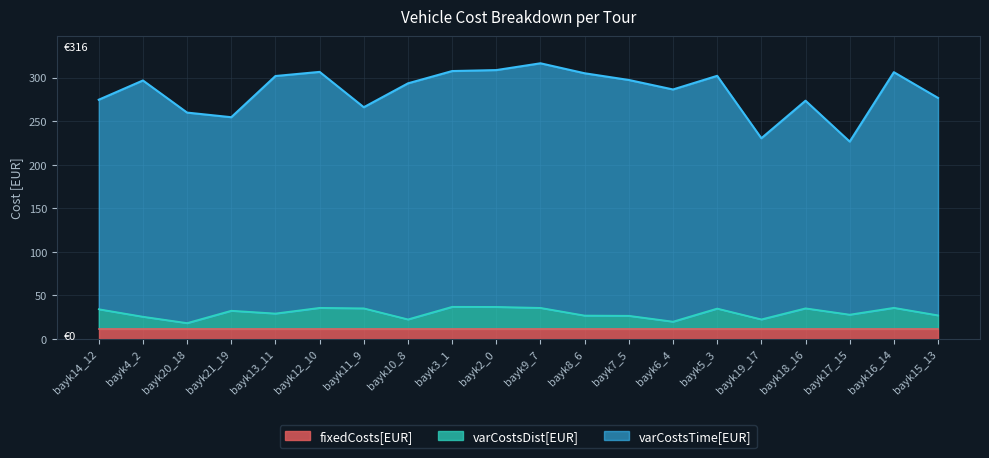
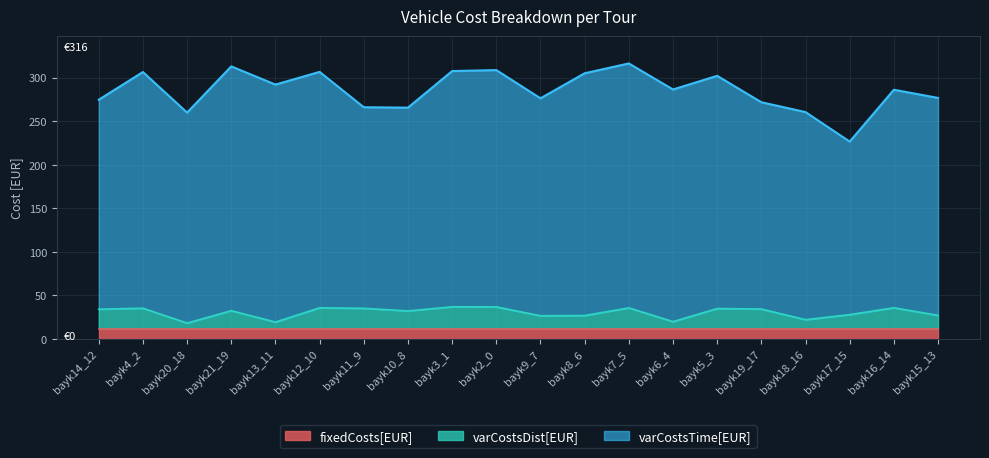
  {
    "fixedCosts[EUR]": {
      "bayk4_2": 10,
      "bayk20_18": 10,
      "bayk21_19": 10,
      "bayk13_11": 10,
      "bayk12_10": 10,
      "bayk11_9": 10,
      "bayk10_8": 10,
      "bayk3_1": 10,
      "bayk2_0": 10,
      "bayk9_7": 10,
      "bayk8_6": 10,
      "bayk7_5": 10,
      "bayk6_4": 10,
      "bayk5_3": 10,
      "bayk19_17": 10,
      "bayk18_16": 10,
      "bayk17_15": 10,
      "bayk16_14": 10,
      "bayk15_13": 10
    },
    "varCostsDist[EUR]": {
-     "bayk4_2": 30,
-     "bayk13_11": 30,
-     "bayk10_8": 20,
-     "bayk9_7": 40,
-     "bayk7_5": 30,
-     "bayk19_17": 20,
-     "bayk18_16": 40
+     "bayk4_2": 40,
+     "bayk13_11": 20,
+     "bayk10_8": 30,
+     "bayk9_7": 30,
+     "bayk7_5": 40,
+     "bayk19_17": 30,
+     "bayk18_16": 20
    },
    "varCostsTime[EUR]": {
      "bayk4_2": 270,
-     "bayk21_19": 220,
+     "bayk21_19": 280,
      "bayk13_11": 270,
-     "bayk10_8": 270,
-     "bayk9_7": 280,
-     "bayk7_5": 270,
-     "bayk19_17": 210,
+     "bayk10_8": 230,
+     "bayk9_7": 250,
+     "bayk7_5": 280,
+     "bayk19_17": 240,
      "bayk18_16": 240,
-     "bayk16_14": 270
+     "bayk16_14": 250
    }
  }
